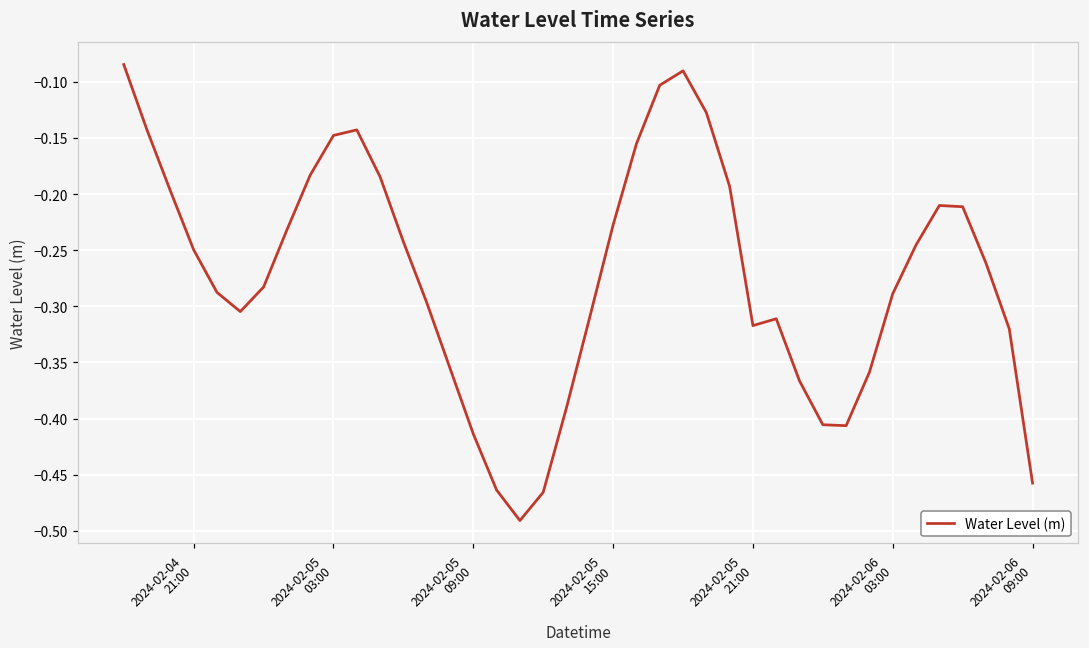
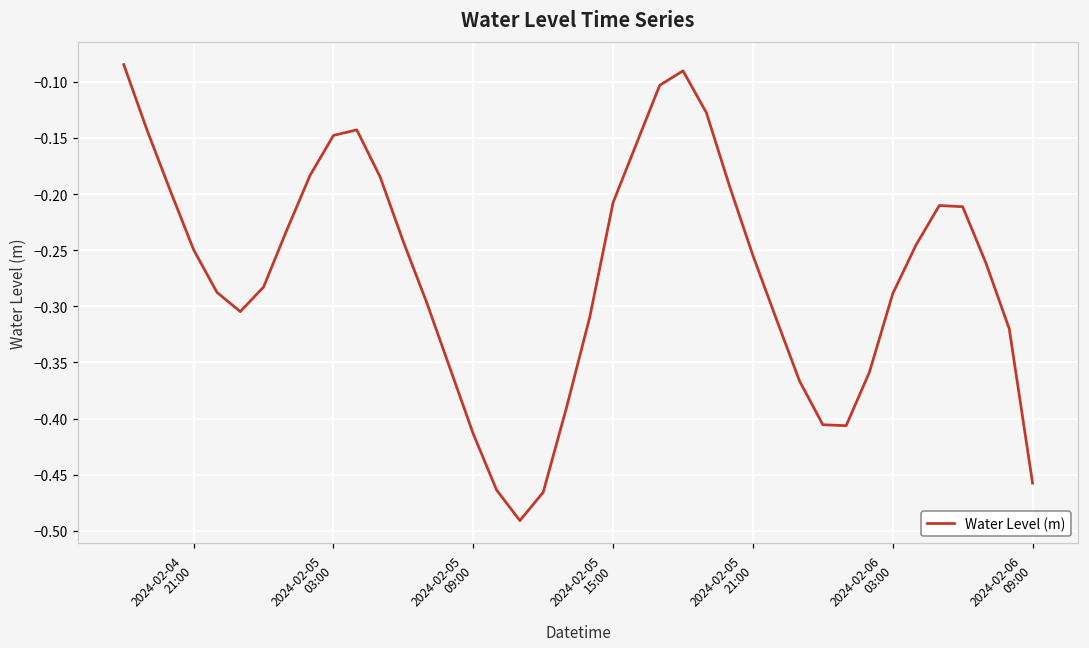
  {
    "2024-02-04 21:00": -0.250,
    "2024-02-05 03:00": -0.148,
    "2024-02-05 09:00": -0.414,
-   "2024-02-05 15:00": -0.228,
-   "2024-02-05 21:00": -0.317,
+   "2024-02-05 15:00": -0.208,
+   "2024-02-05 21:00": -0.255,
    "2024-02-06 03:00": -0.289,
    "2024-02-06 09:00": -0.457
  }
